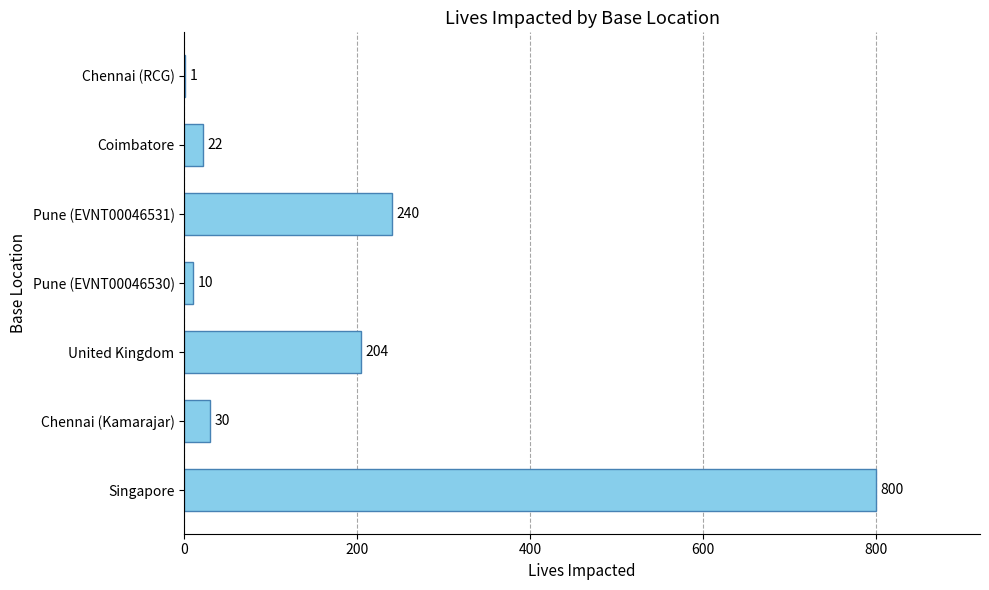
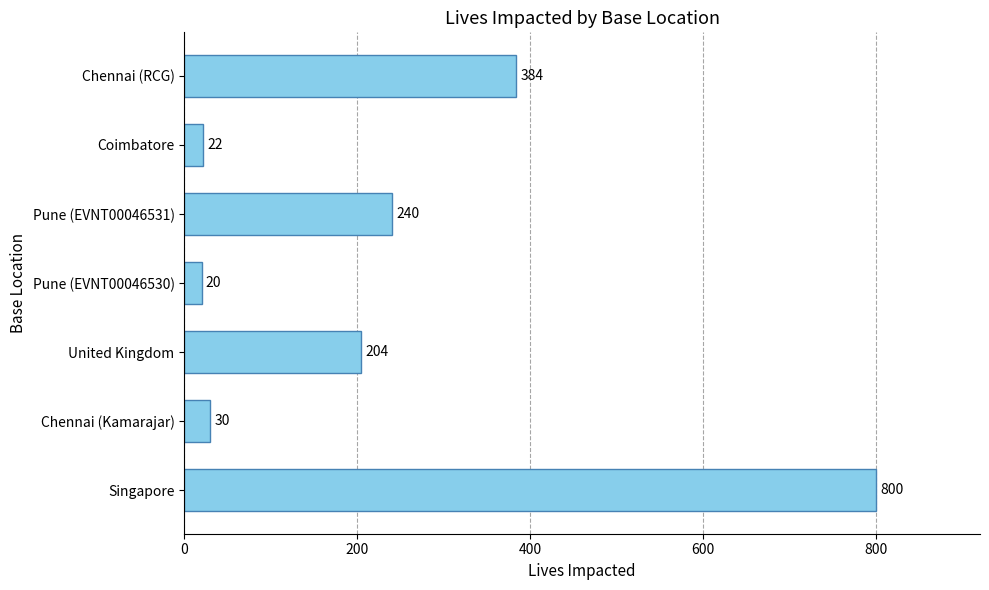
  {
-   "Chennai (RCG)": 1,
+   "Chennai (RCG)": 384,
    "Coimbatore": 22,
    "Pune (EVNT00046531)": 240,
-   "Pune (EVNT00046530)": 10,
+   "Pune (EVNT00046530)": 20,
    "United Kingdom": 204,
    "Chennai (Kamarajar)": 30,
    "Singapore": 800
  }
